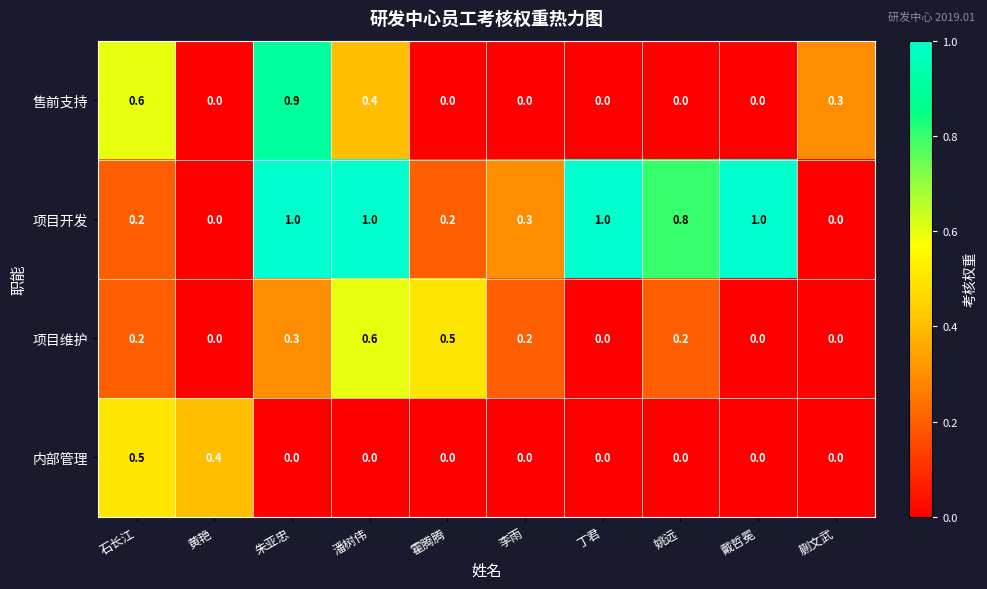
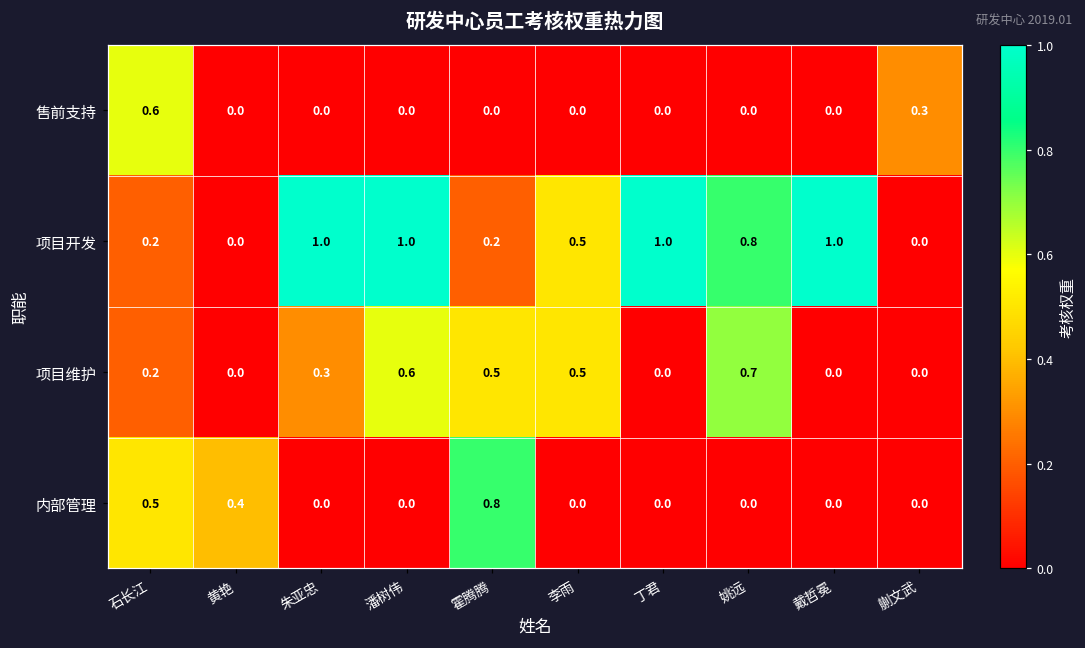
  {
    "售前支持": {
      "石长江": 0.6,
      "黄艳": 0.0,
-     "朱亚忠": 0.9,
-     "潘树伟": 0.4,
+     "朱亚忠": 0.0,
+     "潘树伟": 0.0,
      "霍腾腾": 0.0,
      "李雨": 0.0,
      "丁君": 0.0,
      "姚远": 0.0,
      "戴哲冕": 0.0,
      "蒯文武": 0.3
    },
    "项目开发": {
      "石长江": 0.2,
      "黄艳": 0.0,
      "朱亚忠": 1.0,
      "潘树伟": 1.0,
      "霍腾腾": 0.2,
-     "李雨": 0.3,
+     "李雨": 0.5,
      "丁君": 1.0,
      "姚远": 0.8,
      "戴哲冕": 1.0,
      "蒯文武": 0.0
    },
    "项目维护": {
      "石长江": 0.2,
      "黄艳": 0.0,
      "朱亚忠": 0.3,
      "潘树伟": 0.6,
      "霍腾腾": 0.5,
-     "李雨": 0.2,
+     "李雨": 0.5,
      "丁君": 0.0,
-     "姚远": 0.2,
+     "姚远": 0.7,
      "戴哲冕": 0.0,
      "蒯文武": 0.0
    },
    "内部管理": {
      "石长江": 0.5,
      "黄艳": 0.4,
      "朱亚忠": 0.0,
      "潘树伟": 0.0,
-     "霍腾腾": 0.0,
+     "霍腾腾": 0.8,
      "李雨": 0.0,
      "丁君": 0.0,
      "姚远": 0.0,
      "戴哲冕": 0.0,
      "蒯文武": 0.0
    }
  }
